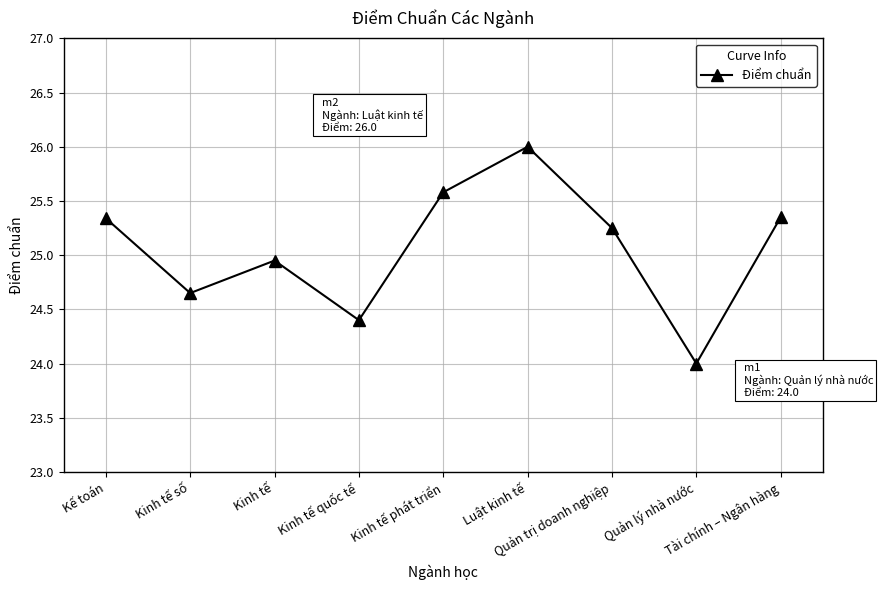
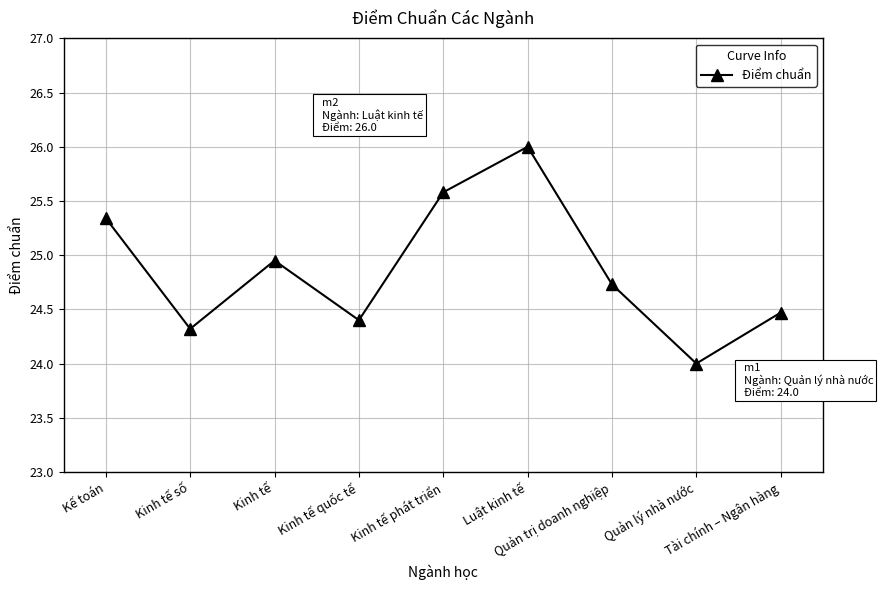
  {
    "Kế toán": 25.34,
-   "Kinh tế số": 24.65,
+   "Kinh tế số": 24.32,
    "Kinh tế": 24.95,
    "Kinh tế quốc tế": 24.40,
    "Kinh tế phát triển": 25.58,
    "Luật kinh tế": 26.00,
-   "Quản trị doanh nghiệp": 25.25,
+   "Quản trị doanh nghiệp": 24.73,
    "Quản lý nhà nước": 24.00,
-   "Tài chính – Ngân hàng": 25.35
+   "Tài chính – Ngân hàng": 24.47
  }
